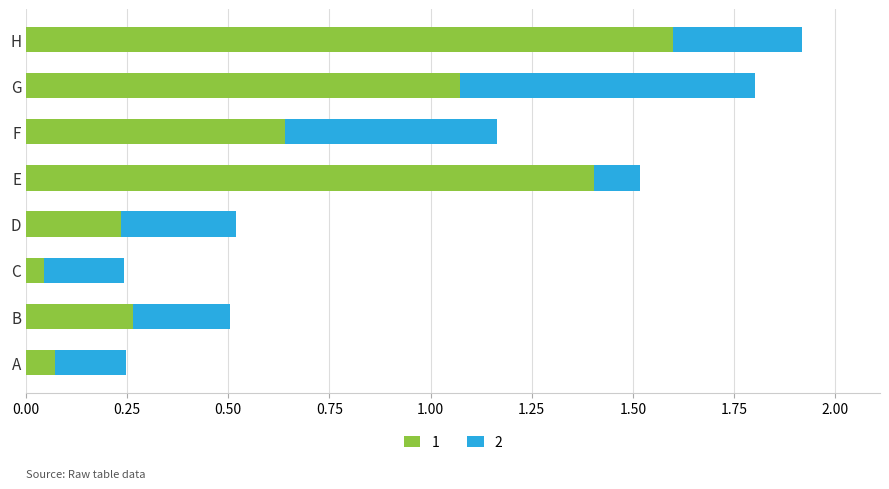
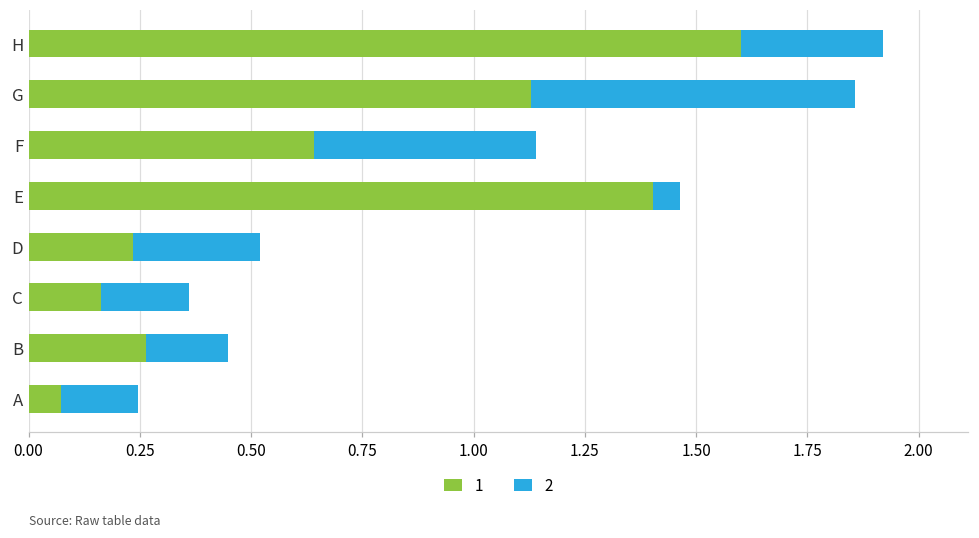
  {
    "1": {
      "H": 1.60,
-     "G": 1.07,
+     "G": 1.13,
      "F": 0.64,
      "E": 1.40,
      "D": 0.24,
-     "C": 0.04,
+     "C": 0.16,
      "B": 0.26,
      "A": 0.07
    },
    "2": {
      "H": 0.32,
      "G": 0.73,
-     "F": 0.52,
-     "E": 0.11,
+     "F": 0.50,
+     "E": 0.06,
      "D": 0.28,
      "C": 0.20,
-     "B": 0.24,
+     "B": 0.18,
      "A": 0.17
    }
  }
